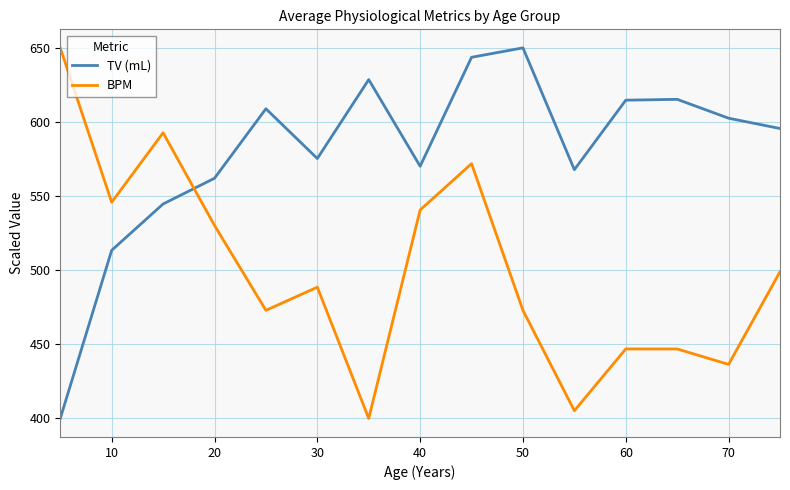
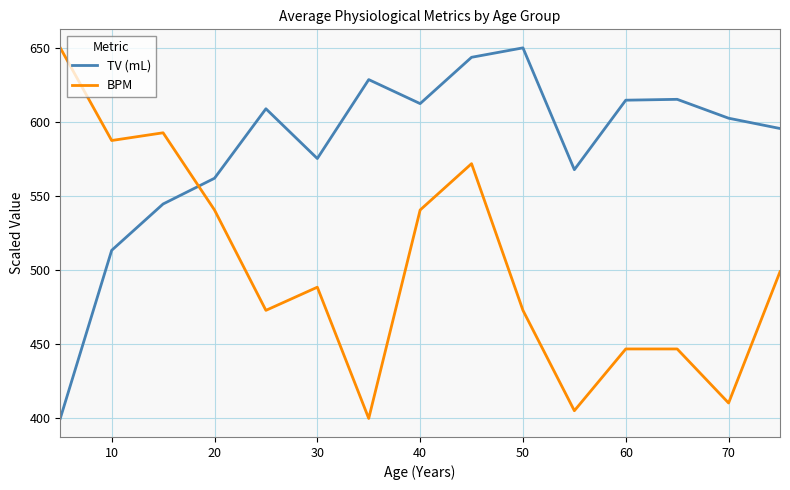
  {
    "TV (mL)": {
      "10": 513,
      "20": 562,
      "30": 575,
-     "40": 570,
+     "40": 612,
      "50": 650,
      "60": 615,
      "70": 603
    },
    "BPM": {
-     "10": 546,
-     "20": 530,
+     "10": 588,
+     "20": 541,
      "30": 489,
      "40": 541,
      "50": 473,
      "60": 447,
-     "70": 436
+     "70": 410
    }
  }
